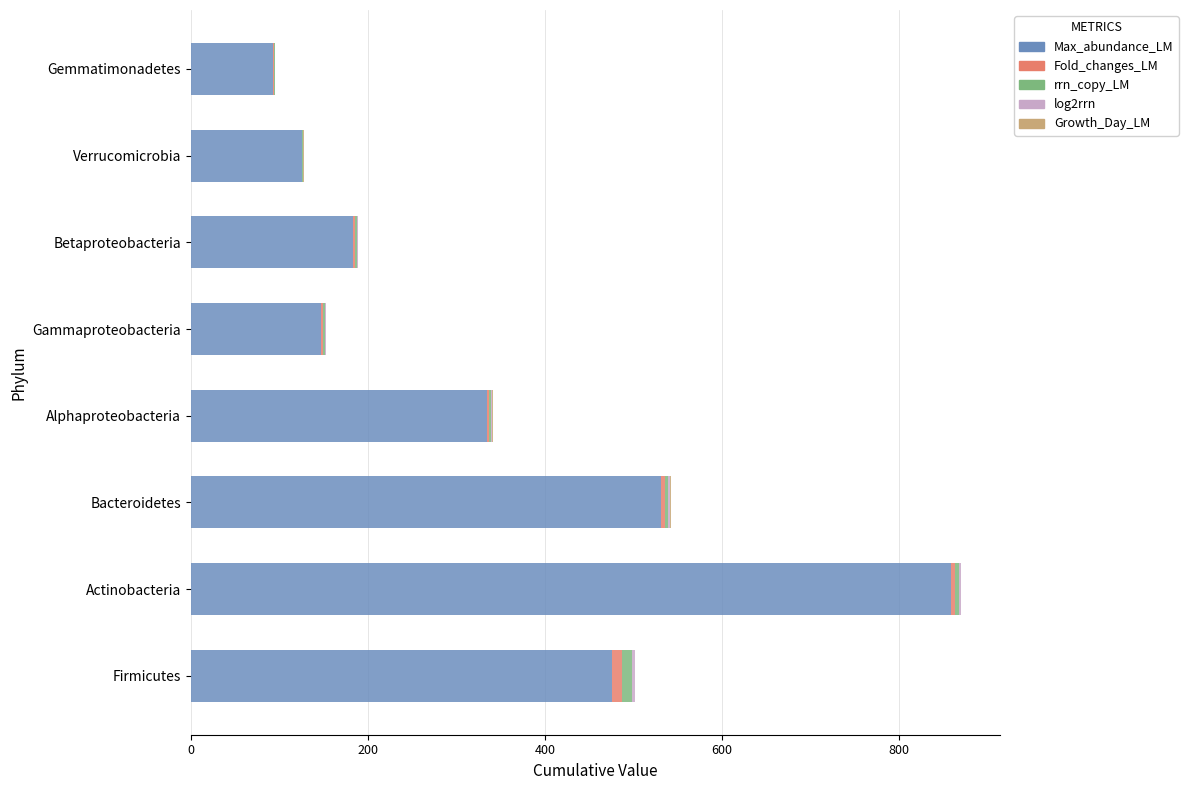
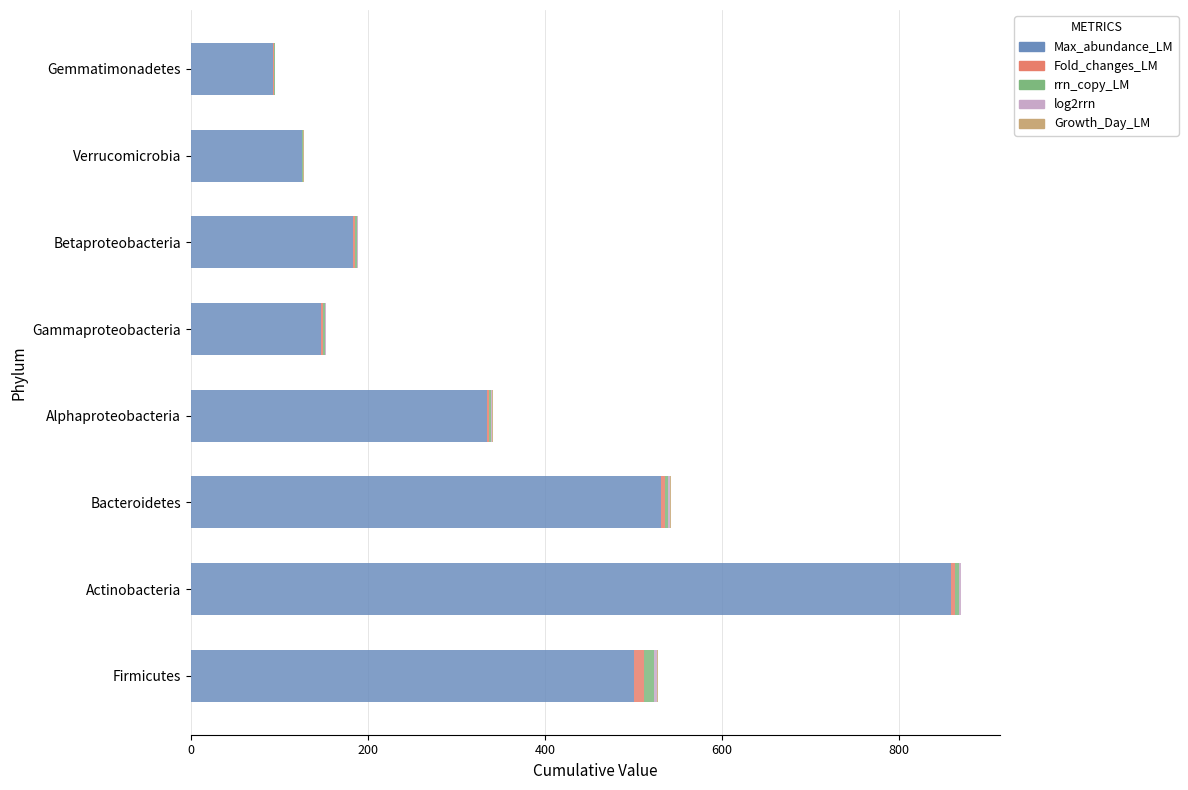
  {
    "Max_abundance_LM": {
      "Gemmatimonadetes": 90,
      "Verrucomicrobia": 130,
      "Betaproteobacteria": 180,
      "Gammaproteobacteria": 150,
      "Alphaproteobacteria": 330,
      "Bacteroidetes": 530,
      "Actinobacteria": 860,
-     "Firmicutes": 480
+     "Firmicutes": 500
    },
    "rrn_copy_LM": {
      "Bacteroidetes": 0,
      "Actinobacteria": 0,
      "Firmicutes": 10
    },
    "log2rrn": {
      "Gemmatimonadetes": 0,
      "Verrucomicrobia": 0,
      "Firmicutes": 0
    }
  }
